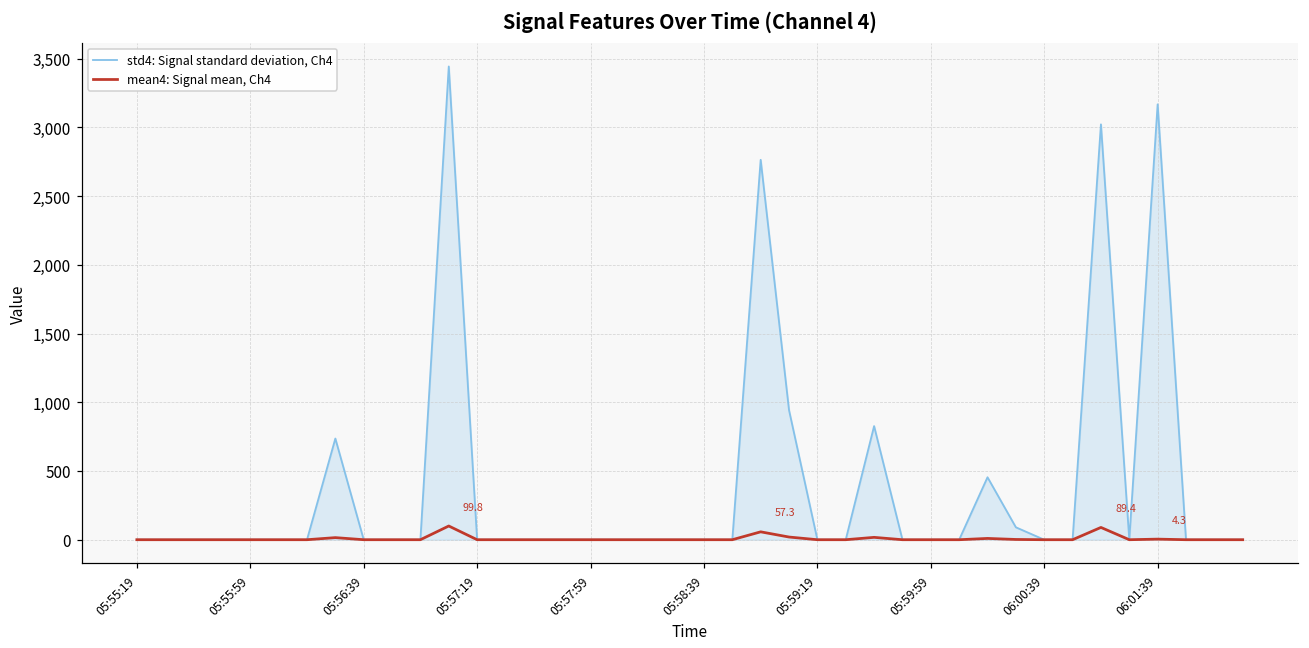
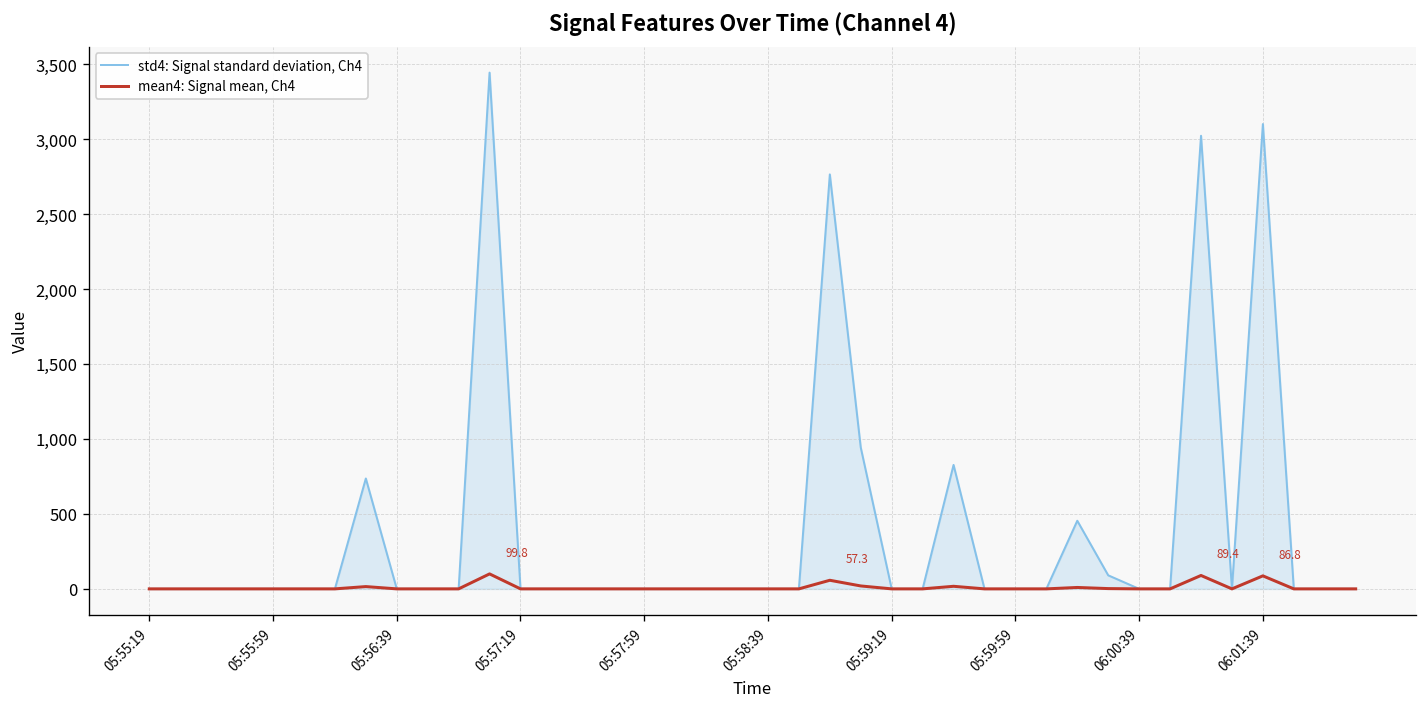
  {
    "std4: Signal standard deviation, Ch4": {
-     "06:01:39": "3,170"
+     "06:01:39": "3,100"
    },
    "mean4: Signal mean, Ch4": {
-     "06:01:39": "4.3"
+     "06:01:39": "86.8"
    }
  }
